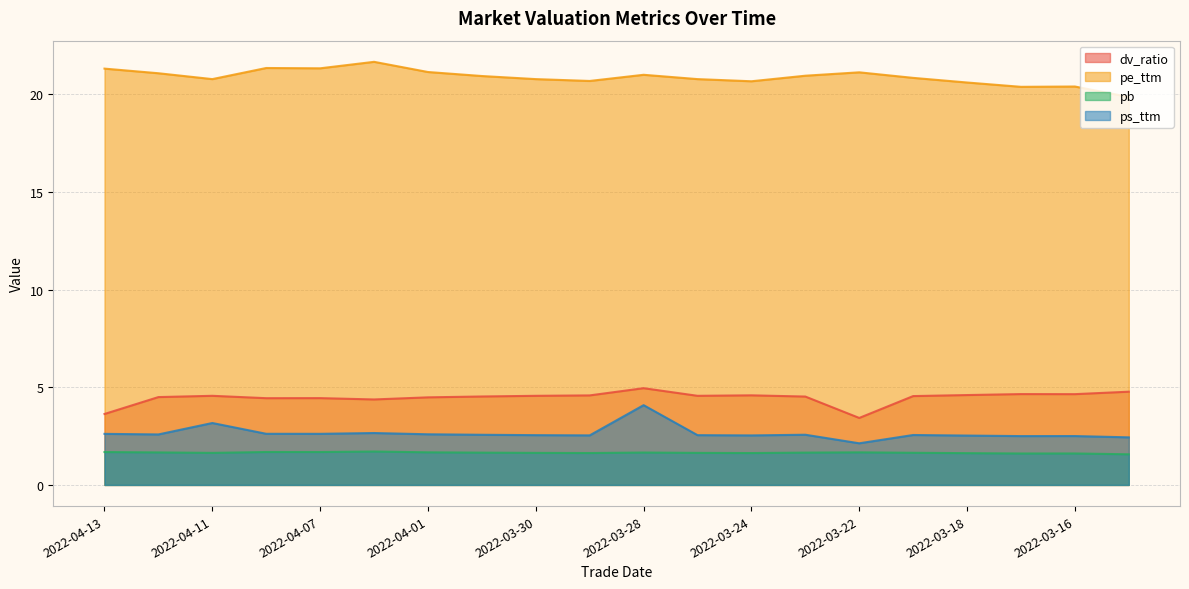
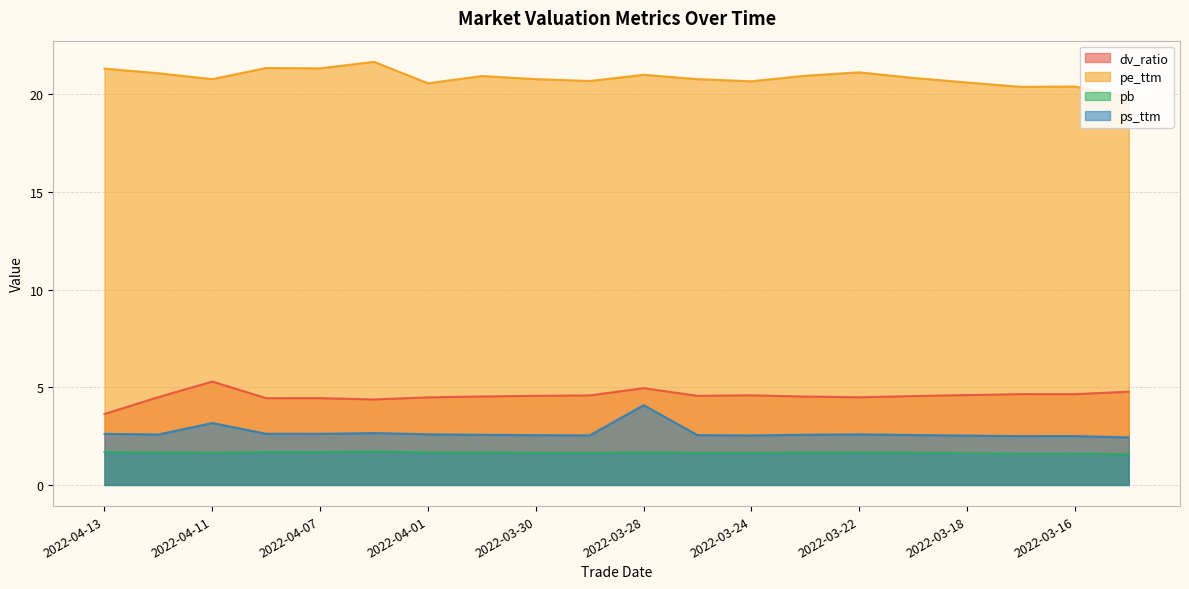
  {
    "dv_ratio": {
      "2022-04-13": 3.6,
-     "2022-04-11": 4.6,
+     "2022-04-11": 5.3,
      "2022-04-07": 4.4,
      "2022-04-01": 4.5,
      "2022-03-30": 4.6,
      "2022-03-28": 5.0,
      "2022-03-24": 4.6,
-     "2022-03-22": 3.4,
+     "2022-03-22": 4.5,
      "2022-03-18": 4.6,
      "2022-03-16": 4.6
    },
    "pe_ttm": {
      "2022-04-13": 21.3,
      "2022-04-11": 20.8,
      "2022-04-07": 21.3,
-     "2022-04-01": 21.1,
+     "2022-04-01": 20.6,
      "2022-03-30": 20.8,
      "2022-03-28": 21.0,
      "2022-03-24": 20.7,
      "2022-03-22": 21.1,
      "2022-03-18": 20.6,
      "2022-03-16": 20.4
    },
    "pb": {
      "2022-04-13": 1.7,
      "2022-04-11": 1.6,
      "2022-04-07": 1.7,
      "2022-04-01": 1.7,
      "2022-03-30": 1.6,
      "2022-03-28": 1.7,
      "2022-03-24": 1.6,
      "2022-03-22": 1.7,
      "2022-03-18": 1.6,
      "2022-03-16": 1.6
    },
    "ps_ttm": {
      "2022-04-13": 2.6,
      "2022-04-11": 3.2,
      "2022-04-07": 2.6,
      "2022-04-01": 2.6,
      "2022-03-30": 2.5,
      "2022-03-28": 4.1,
      "2022-03-24": 2.5,
-     "2022-03-22": 2.1,
+     "2022-03-22": 2.6,
      "2022-03-18": 2.5,
      "2022-03-16": 2.5
    }
  }
